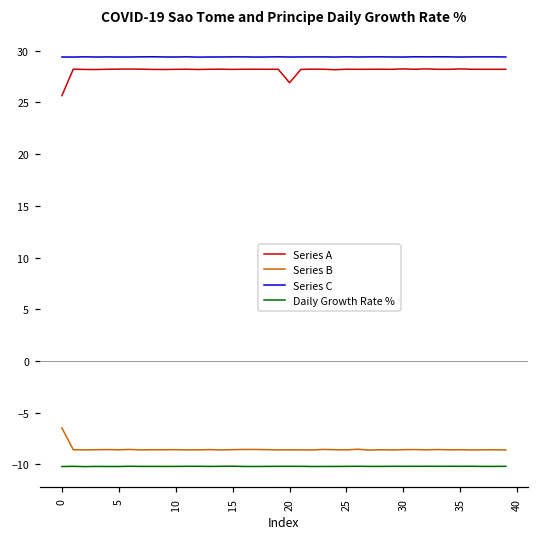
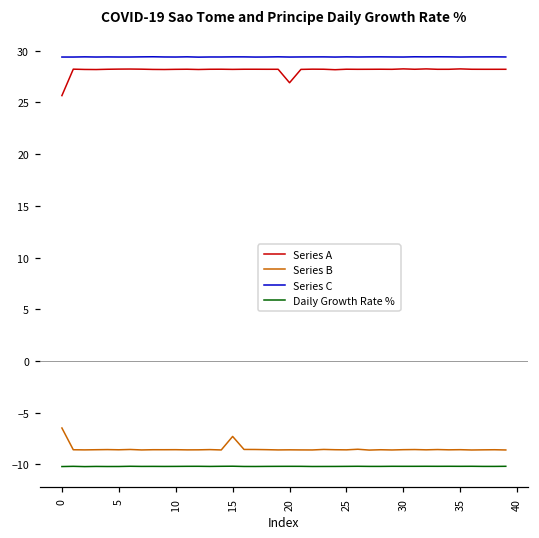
  {
    "Series A": {
      "0": 26,
      "5": 28,
      "10": 28,
      "15": 28,
      "20": 27,
      "25": 28,
      "30": 28,
      "35": 28
    },
    "Series B": {
      "0": -6,
      "5": -9,
      "10": -9,
-     "15": -9,
+     "15": -7,
      "20": -9,
      "25": -9,
      "30": -9,
      "35": -9
    },
    "Series C": {
      "0": 29,
      "5": 29,
      "10": 29,
      "15": 29,
      "20": 29,
      "25": 29,
      "30": 29,
      "35": 29
    },
    "Daily Growth Rate %": {
      "0": -10,
      "5": -10,
      "10": -10,
      "15": -10,
      "20": -10,
      "25": -10,
      "30": -10,
      "35": -10
    }
  }
